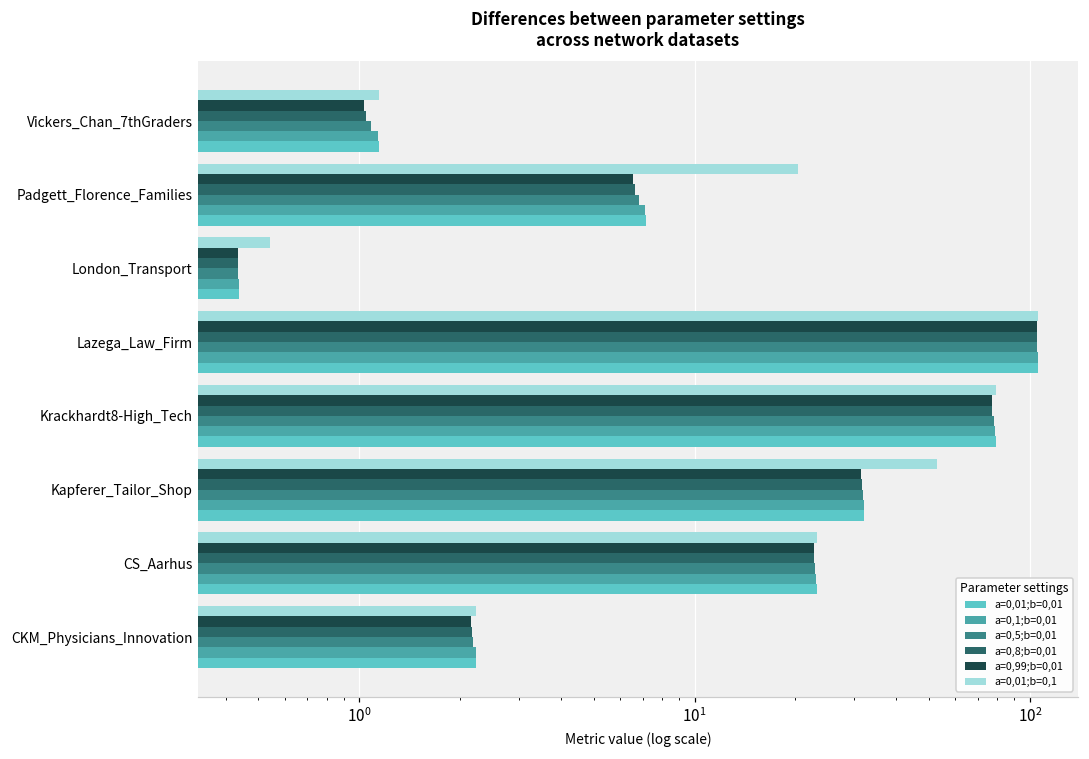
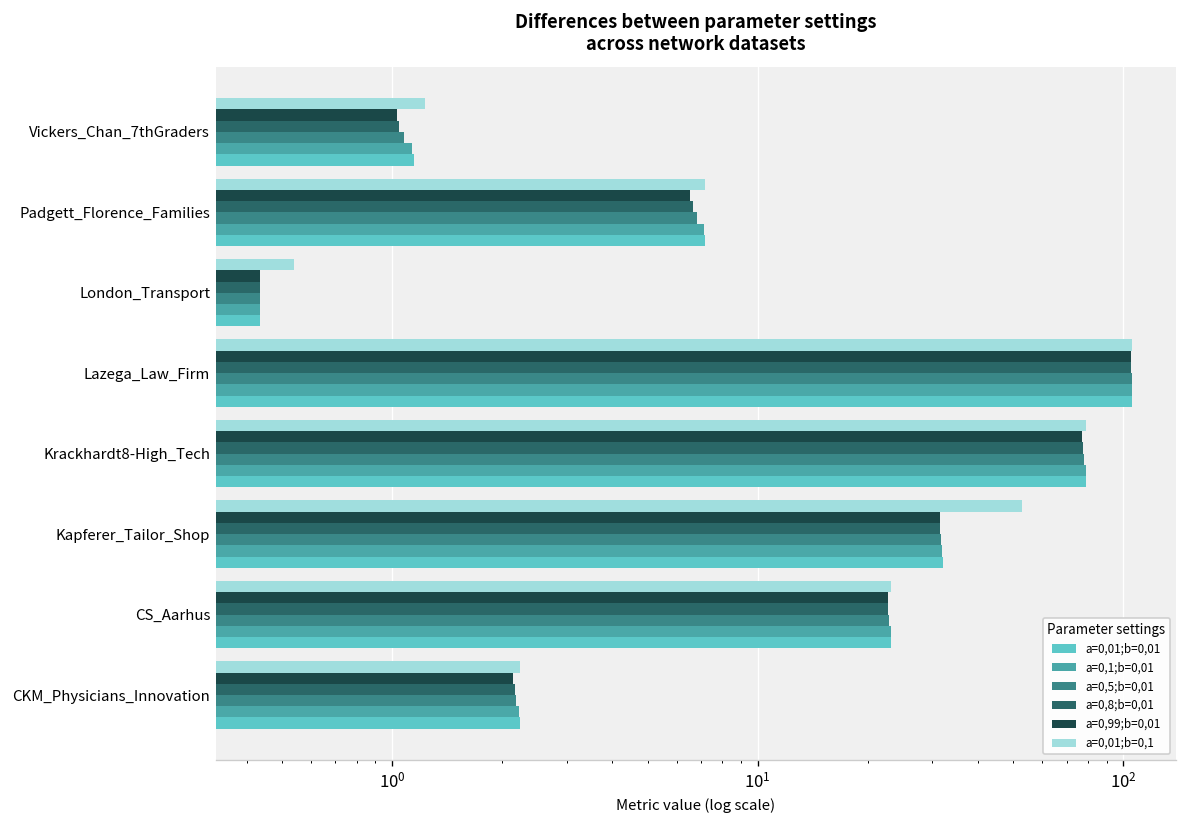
  {
    "a=0,01;b=0,1": {
-     "Vickers_Chan_7thGraders": 1.15,
-     "Padgett_Florence_Families": 20,
+     "Vickers_Chan_7thGraders": 1.23,
+     "Padgett_Florence_Families": 7.2,
      "London_Transport": 0.54,
      "Lazega_Law_Firm": 106,
      "Krackhardt8-High_Tech": 79,
      "Kapferer_Tailor_Shop": 53,
      "CS_Aarhus": 23,
      "CKM_Physicians_Innovation": 2.2
    }
  }
